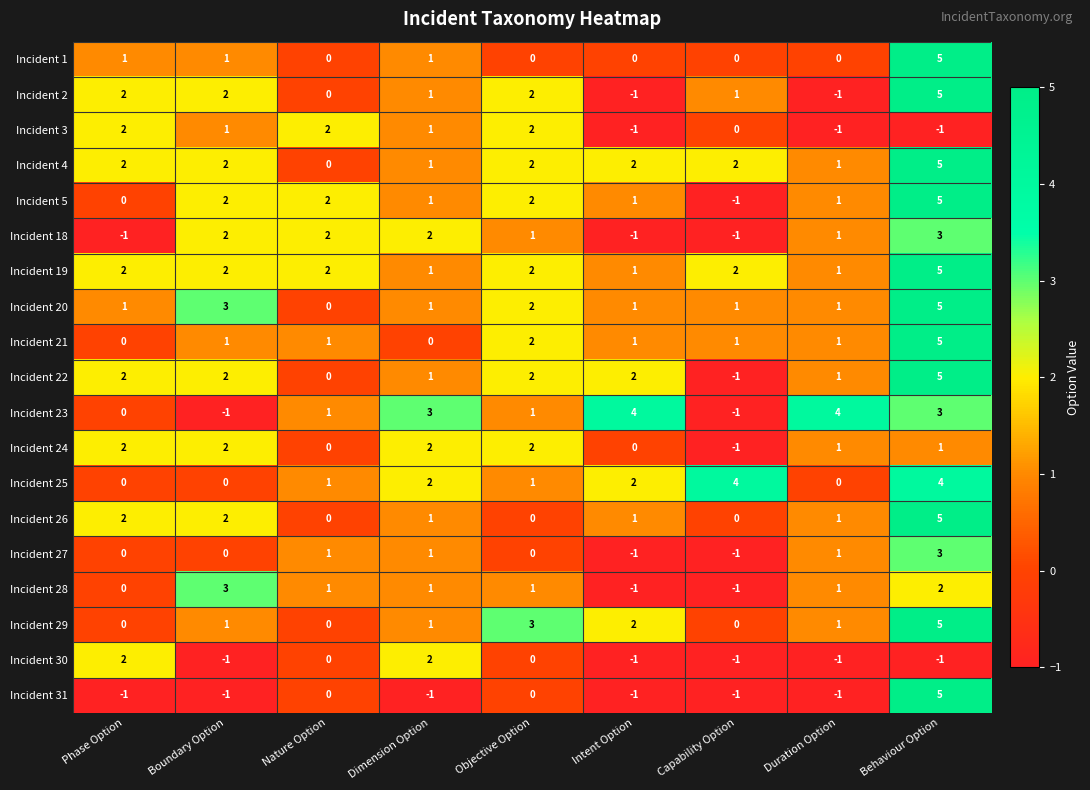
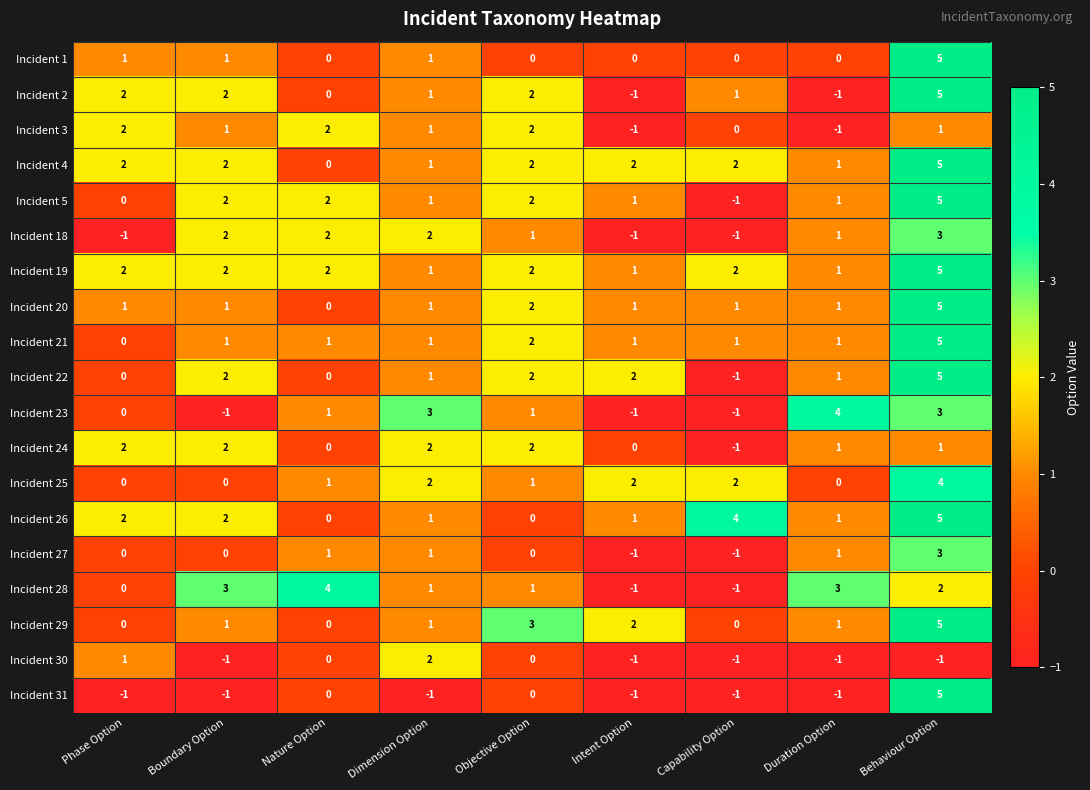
  {
    "Incident 1": {
      "Phase Option": 1,
      "Boundary Option": 1,
      "Nature Option": 0,
      "Dimension Option": 1,
      "Objective Option": 0,
      "Intent Option": 0,
      "Capability Option": 0,
      "Duration Option": 0,
      "Behaviour Option": 5
    },
    "Incident 2": {
      "Phase Option": 2,
      "Boundary Option": 2,
      "Nature Option": 0,
      "Dimension Option": 1,
      "Objective Option": 2,
      "Intent Option": -1,
      "Capability Option": 1,
      "Duration Option": -1,
      "Behaviour Option": 5
    },
    "Incident 3": {
      "Phase Option": 2,
      "Boundary Option": 1,
      "Nature Option": 2,
      "Dimension Option": 1,
      "Objective Option": 2,
      "Intent Option": -1,
      "Capability Option": 0,
      "Duration Option": -1,
-     "Behaviour Option": -1
+     "Behaviour Option": 1
    },
    "Incident 4": {
      "Phase Option": 2,
      "Boundary Option": 2,
      "Nature Option": 0,
      "Dimension Option": 1,
      "Objective Option": 2,
      "Intent Option": 2,
      "Capability Option": 2,
      "Duration Option": 1,
      "Behaviour Option": 5
    },
    "Incident 5": {
      "Phase Option": 0,
      "Boundary Option": 2,
      "Nature Option": 2,
      "Dimension Option": 1,
      "Objective Option": 2,
      "Intent Option": 1,
      "Capability Option": -1,
      "Duration Option": 1,
      "Behaviour Option": 5
    },
    "Incident 18": {
      "Phase Option": -1,
      "Boundary Option": 2,
      "Nature Option": 2,
      "Dimension Option": 2,
      "Objective Option": 1,
      "Intent Option": -1,
      "Capability Option": -1,
      "Duration Option": 1,
      "Behaviour Option": 3
    },
    "Incident 19": {
      "Phase Option": 2,
      "Boundary Option": 2,
      "Nature Option": 2,
      "Dimension Option": 1,
      "Objective Option": 2,
      "Intent Option": 1,
      "Capability Option": 2,
      "Duration Option": 1,
      "Behaviour Option": 5
    },
    "Incident 20": {
      "Phase Option": 1,
-     "Boundary Option": 3,
+     "Boundary Option": 1,
      "Nature Option": 0,
      "Dimension Option": 1,
      "Objective Option": 2,
      "Intent Option": 1,
      "Capability Option": 1,
      "Duration Option": 1,
      "Behaviour Option": 5
    },
    "Incident 21": {
      "Phase Option": 0,
      "Boundary Option": 1,
      "Nature Option": 1,
-     "Dimension Option": 0,
+     "Dimension Option": 1,
      "Objective Option": 2,
      "Intent Option": 1,
      "Capability Option": 1,
      "Duration Option": 1,
      "Behaviour Option": 5
    },
    "Incident 22": {
-     "Phase Option": 2,
+     "Phase Option": 0,
      "Boundary Option": 2,
      "Nature Option": 0,
      "Dimension Option": 1,
      "Objective Option": 2,
      "Intent Option": 2,
      "Capability Option": -1,
      "Duration Option": 1,
      "Behaviour Option": 5
    },
    "Incident 23": {
      "Phase Option": 0,
      "Boundary Option": -1,
      "Nature Option": 1,
      "Dimension Option": 3,
      "Objective Option": 1,
-     "Intent Option": 4,
+     "Intent Option": -1,
      "Capability Option": -1,
      "Duration Option": 4,
      "Behaviour Option": 3
    },
    "Incident 24": {
      "Phase Option": 2,
      "Boundary Option": 2,
      "Nature Option": 0,
      "Dimension Option": 2,
      "Objective Option": 2,
      "Intent Option": 0,
      "Capability Option": -1,
      "Duration Option": 1,
      "Behaviour Option": 1
    },
    "Incident 25": {
      "Phase Option": 0,
      "Boundary Option": 0,
      "Nature Option": 1,
      "Dimension Option": 2,
      "Objective Option": 1,
      "Intent Option": 2,
-     "Capability Option": 4,
+     "Capability Option": 2,
      "Duration Option": 0,
      "Behaviour Option": 4
    },
    "Incident 26": {
      "Phase Option": 2,
      "Boundary Option": 2,
      "Nature Option": 0,
      "Dimension Option": 1,
      "Objective Option": 0,
      "Intent Option": 1,
-     "Capability Option": 0,
+     "Capability Option": 4,
      "Duration Option": 1,
      "Behaviour Option": 5
    },
    "Incident 27": {
      "Phase Option": 0,
      "Boundary Option": 0,
      "Nature Option": 1,
      "Dimension Option": 1,
      "Objective Option": 0,
      "Intent Option": -1,
      "Capability Option": -1,
      "Duration Option": 1,
      "Behaviour Option": 3
    },
    "Incident 28": {
      "Phase Option": 0,
      "Boundary Option": 3,
-     "Nature Option": 1,
+     "Nature Option": 4,
      "Dimension Option": 1,
      "Objective Option": 1,
      "Intent Option": -1,
      "Capability Option": -1,
-     "Duration Option": 1,
+     "Duration Option": 3,
      "Behaviour Option": 2
    },
    "Incident 29": {
      "Phase Option": 0,
      "Boundary Option": 1,
      "Nature Option": 0,
      "Dimension Option": 1,
      "Objective Option": 3,
      "Intent Option": 2,
      "Capability Option": 0,
      "Duration Option": 1,
      "Behaviour Option": 5
    },
    "Incident 30": {
-     "Phase Option": 2,
+     "Phase Option": 1,
      "Boundary Option": -1,
      "Nature Option": 0,
      "Dimension Option": 2,
      "Objective Option": 0,
      "Intent Option": -1,
      "Capability Option": -1,
      "Duration Option": -1,
      "Behaviour Option": -1
    },
    "Incident 31": {
      "Phase Option": -1,
      "Boundary Option": -1,
      "Nature Option": 0,
      "Dimension Option": -1,
      "Objective Option": 0,
      "Intent Option": -1,
      "Capability Option": -1,
      "Duration Option": -1,
      "Behaviour Option": 5
    }
  }
